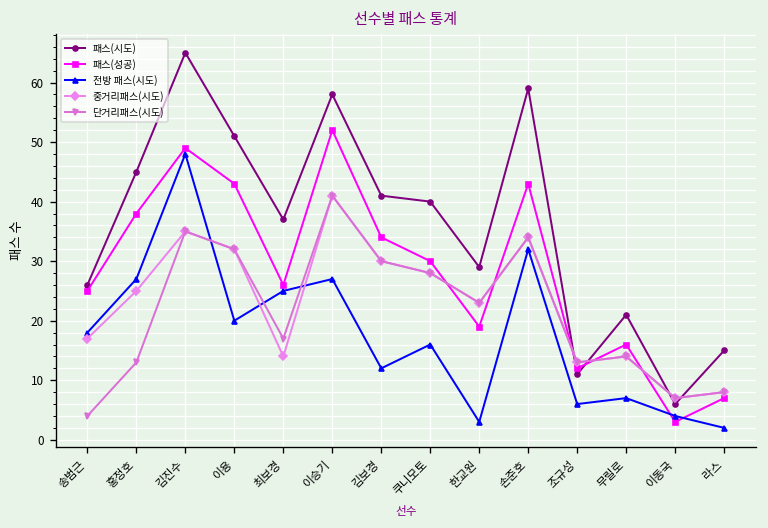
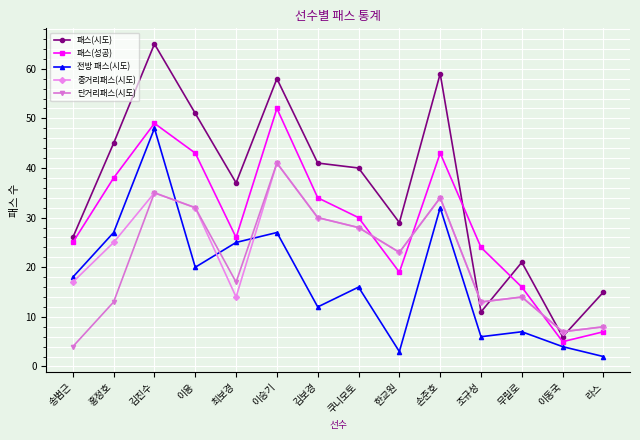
  {
    "패스(시도)": {
      "송범근": 26,
      "홍정호": 45,
      "김진수": 65,
      "이용": 51,
      "최보경": 37,
      "이승기": 58,
      "김보경": 41,
      "쿠니모토": 40,
      "한교원": 29,
      "손준호": 59,
      "조규성": 11,
      "무릴로": 21,
      "이동국": 6,
      "라스": 15
    },
    "패스(성공)": {
      "송범근": 25,
      "홍정호": 38,
      "김진수": 49,
      "이용": 43,
      "최보경": 26,
      "이승기": 52,
      "김보경": 34,
      "쿠니모토": 30,
      "한교원": 19,
      "손준호": 43,
-     "조규성": 12,
+     "조규성": 24,
      "무릴로": 16,
-     "이동국": 3,
+     "이동국": 5,
      "라스": 7
    },
    "전방 패스(시도)": {
      "송범근": 18,
      "홍정호": 27,
      "김진수": 48,
      "이용": 20,
      "최보경": 25,
      "이승기": 27,
      "김보경": 12,
      "쿠니모토": 16,
      "한교원": 3,
      "손준호": 32,
      "조규성": 6,
      "무릴로": 7,
      "이동국": 4,
      "라스": 2
    }
  }
